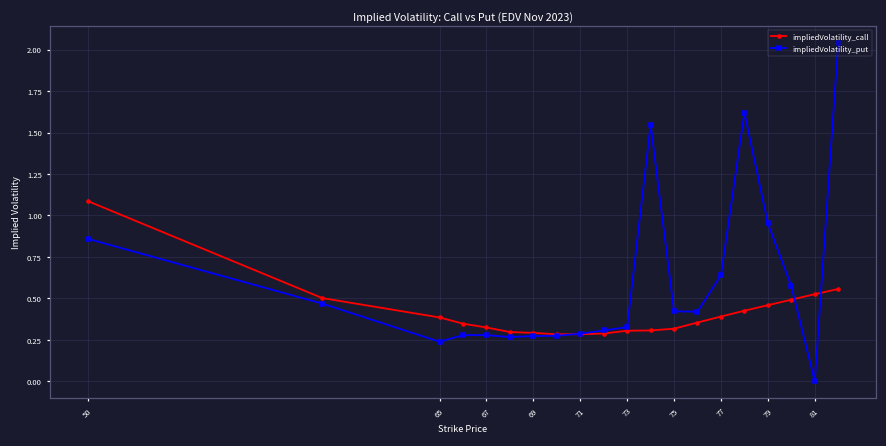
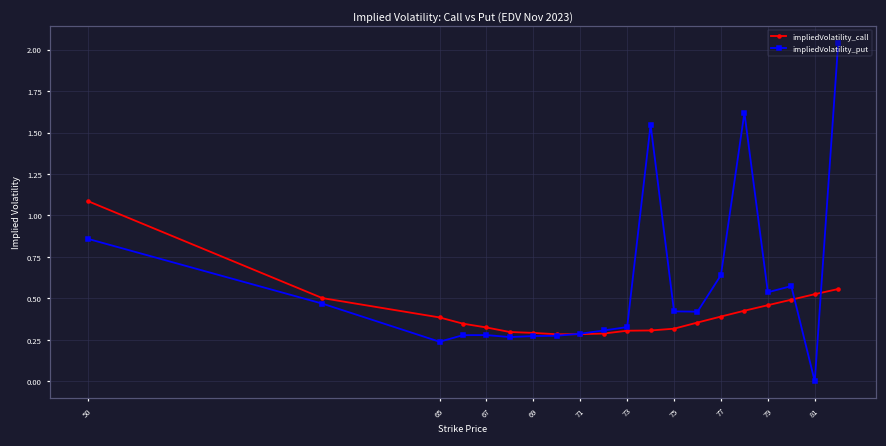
  {
    "impliedVolatility_call": {
      "50": 1.09,
      "65": 0.39,
      "67": 0.32,
      "69": 0.29,
      "73": 0.31,
      "75": 0.32,
      "77": 0.39,
      "79": 0.46,
      "81": 0.53
    },
    "impliedVolatility_put": {
      "50": 0.86,
      "65": 0.24,
      "67": 0.28,
      "69": 0.27,
      "73": 0.33,
      "75": 0.42,
      "77": 0.64,
-     "79": 0.95,
+     "79": 0.54,
      "81": 0.00
    }
  }
